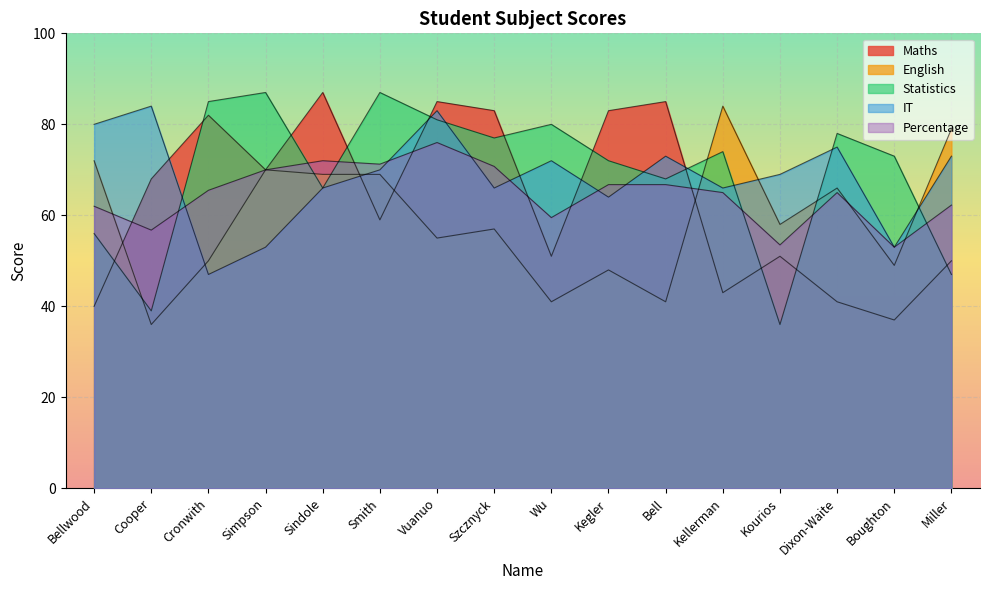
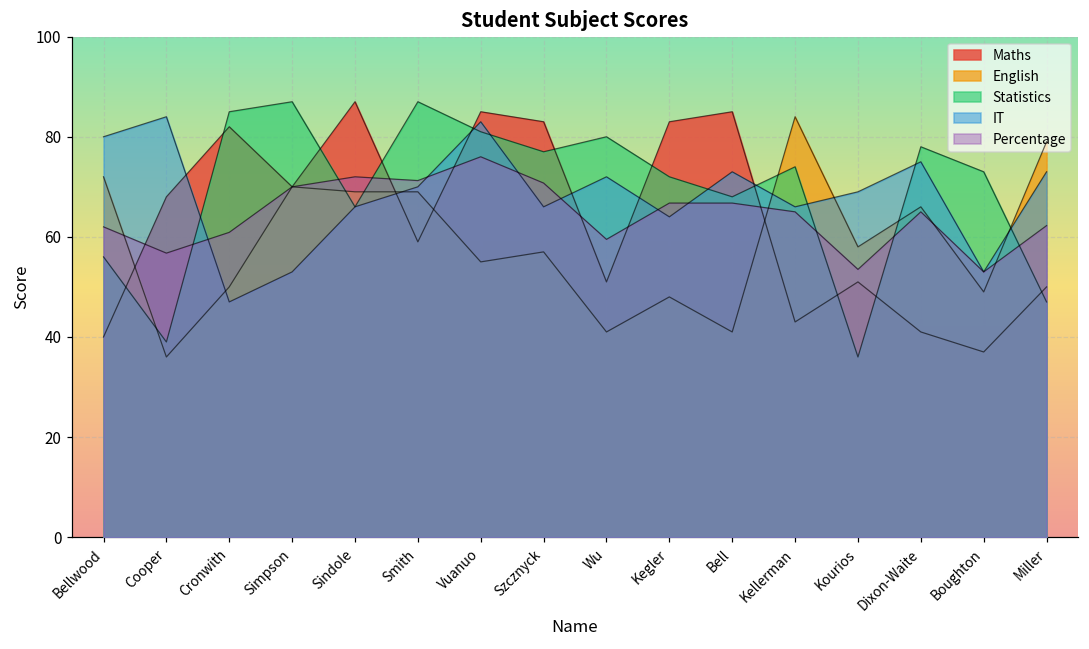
  {
    "Maths": {
      "Bellwood": 40,
      "Cooper": 68,
      "Cronwith": 82,
      "Sindole": 87,
      "Smith": 59,
      "Vuanuo": 85,
      "Szcznyck": 83,
      "Wu": 51,
      "Kegler": 83,
      "Bell": 85,
      "Kellerman": 43,
      "Kourios": 51,
      "Dixon-Waite": 41,
      "Boughton": 37,
      "Miller": 50
    },
    "English": {
      "Bellwood": 72,
      "Cooper": 36,
      "Cronwith": 50,
      "Sindole": 69,
      "Smith": 69,
      "Vuanuo": 55,
      "Szcznyck": 57,
      "Wu": 41,
      "Kegler": 48,
      "Bell": 41,
      "Kellerman": 84,
      "Kourios": 58,
      "Dixon-Waite": 66,
      "Boughton": 49
    },
    "Statistics": {
      "Bellwood": 56,
      "Cooper": 39,
      "Cronwith": 85,
      "Simpson": 87,
      "Smith": 87,
      "Vuanuo": 81,
      "Szcznyck": 77,
      "Wu": 80,
      "Kegler": 72,
      "Bell": 68,
      "Kellerman": 74,
      "Kourios": 36,
      "Dixon-Waite": 78,
      "Boughton": 73,
      "Miller": 47
    },
    "IT": {
      "Bellwood": 80,
      "Cooper": 84,
      "Cronwith": 47,
      "Simpson": 53,
      "Smith": 70,
      "Vuanuo": 83,
      "Szcznyck": 66,
      "Wu": 72,
      "Kegler": 64,
      "Bell": 73,
      "Kellerman": 66,
      "Kourios": 69,
      "Dixon-Waite": 75,
      "Miller": 73
    },
    "Percentage": {
      "Bellwood": 62,
      "Cooper": 57,
-     "Cronwith": 66,
+     "Cronwith": 61,
      "Sindole": 72,
      "Smith": 71,
      "Vuanuo": 76,
      "Szcznyck": 71,
      "Wu": 60,
      "Kegler": 67,
      "Bell": 67,
      "Kellerman": 65,
      "Kourios": 54,
      "Dixon-Waite": 65,
      "Miller": 62
    }
  }
